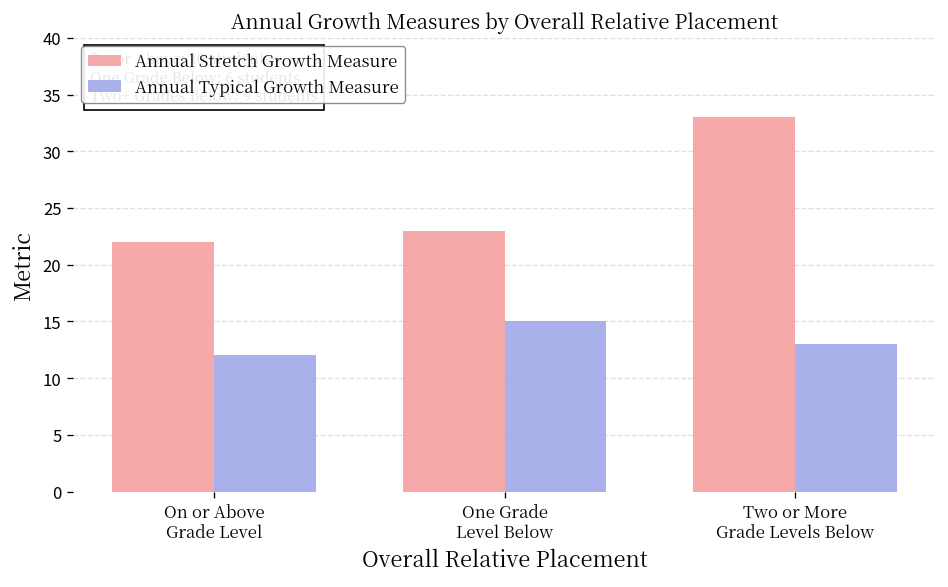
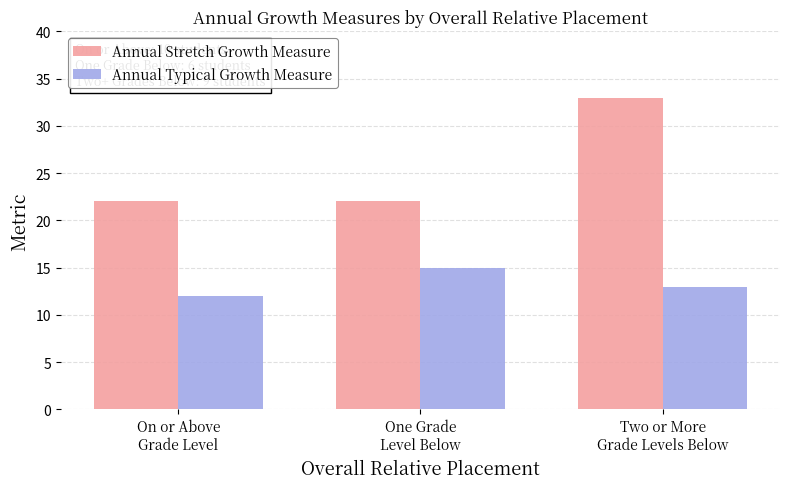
  {
    "Annual Stretch Growth Measure": {
      "On or Above Grade Level": 22,
-     "One Grade Level Below": 23,
+     "One Grade Level Below": 22,
      "Two or More Grade Levels Below": 33
    },
    "Annual Typical Growth Measure": {
      "On or Above Grade Level": 12,
      "One Grade Level Below": 15,
      "Two or More Grade Levels Below": 13
    }
  }
